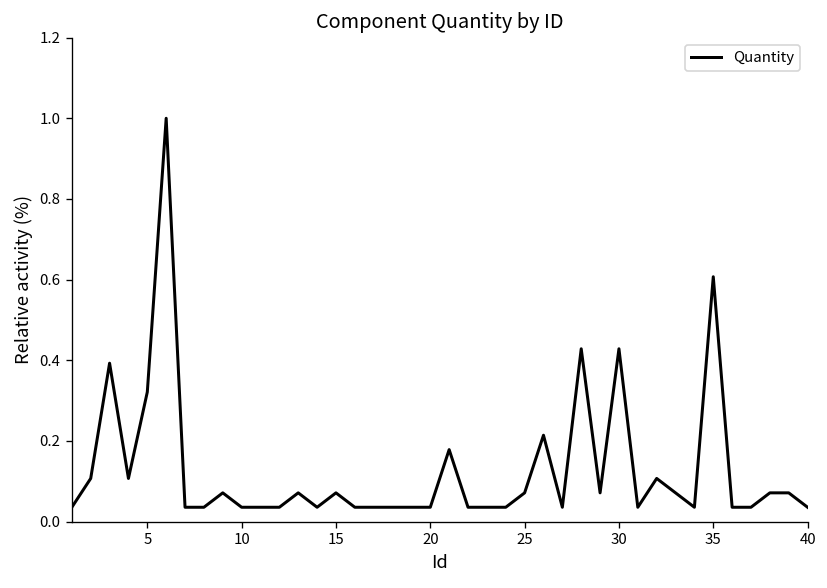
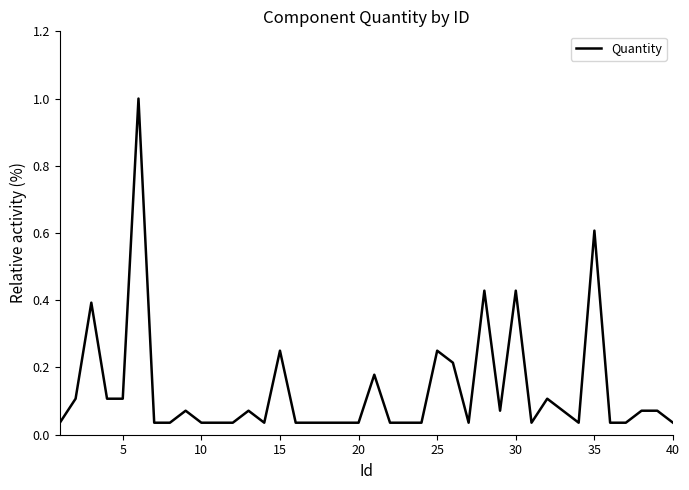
  {
-   "5": 0.32,
+   "5": 0.11,
    "10": 0.04,
-   "15": 0.07,
+   "15": 0.25,
    "20": 0.04,
-   "25": 0.07,
+   "25": 0.25,
    "30": 0.43,
    "35": 0.61,
    "40": 0.04
  }
